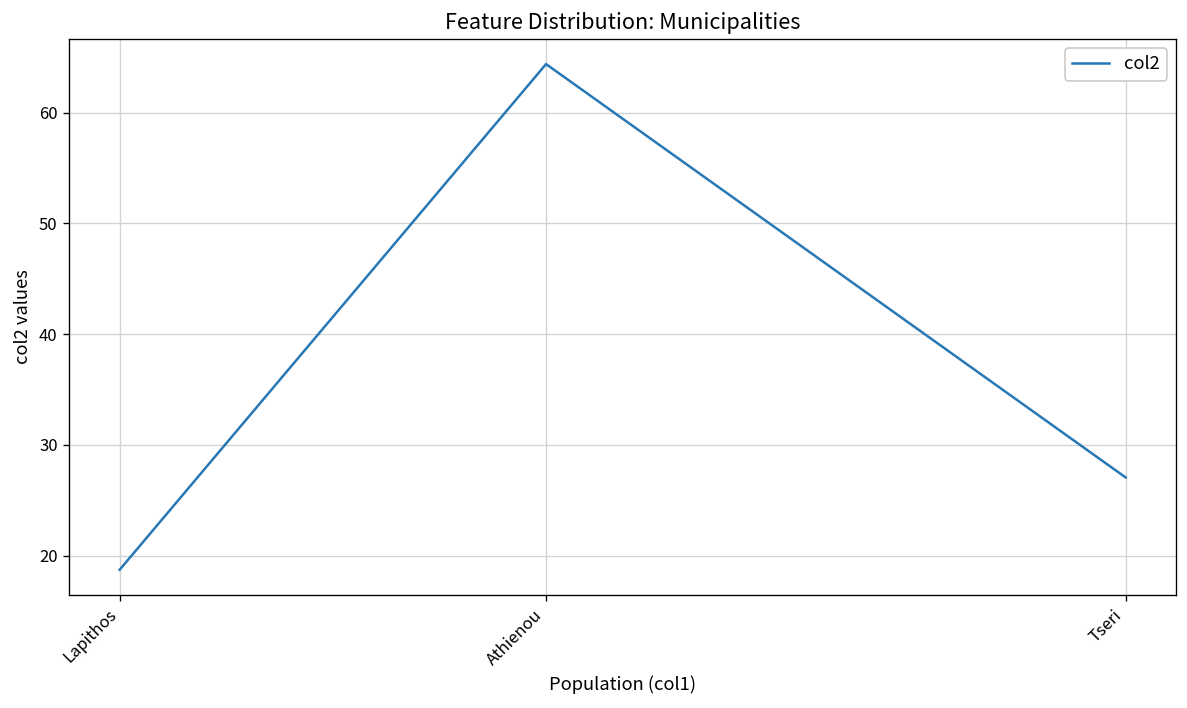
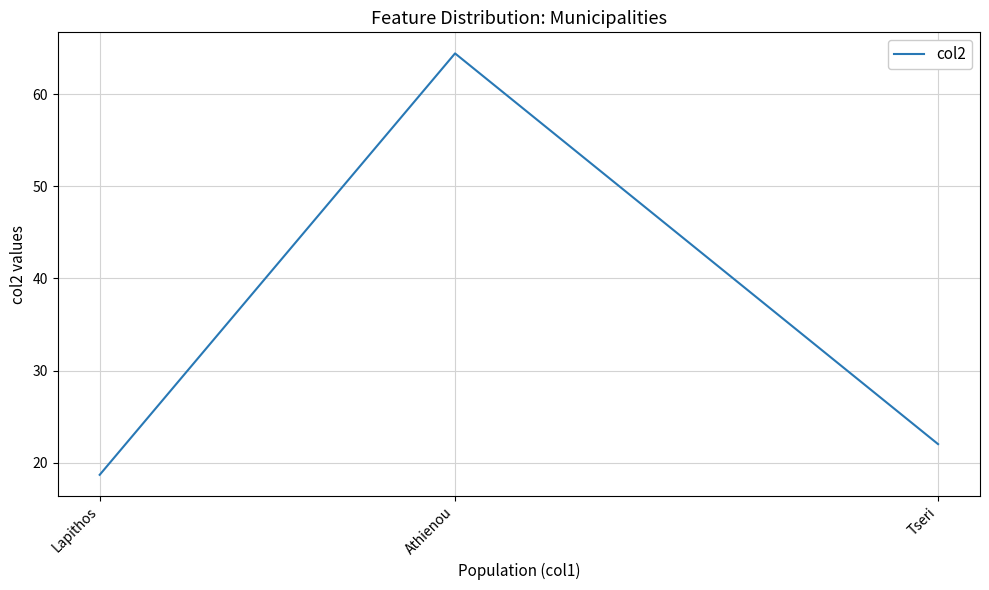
  {
    "Lapithos": 19,
    "Athienou": 64,
-   "Tseri": 27
+   "Tseri": 22
  }
